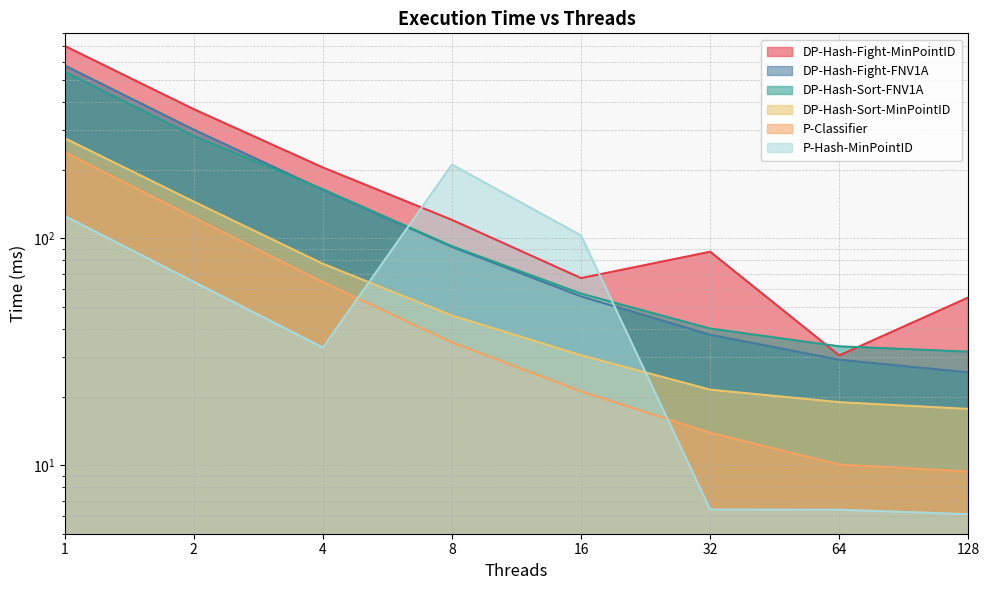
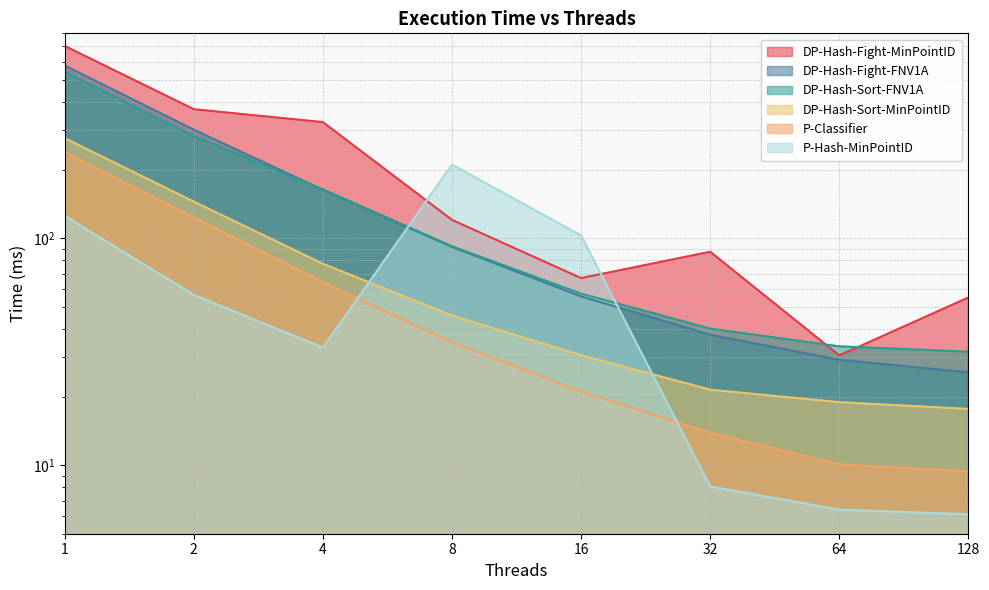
  {
    "DP-Hash-Fight-MinPointID": {
      "1": 700,
      "2": 370,
-     "4": 210,
+     "4": 330,
      "8": 120,
      "16": 67,
      "32": 87,
      "64": 31,
      "128": 55
    },
    "P-Hash-MinPointID": {
      "1": 130,
-     "2": 64,
+     "2": 56,
      "4": 33,
      "8": 210,
      "16": 100,
-     "32": 6.4,
+     "32": 8.1,
      "64": 6.4,
      "128": 6.1
    }
  }
